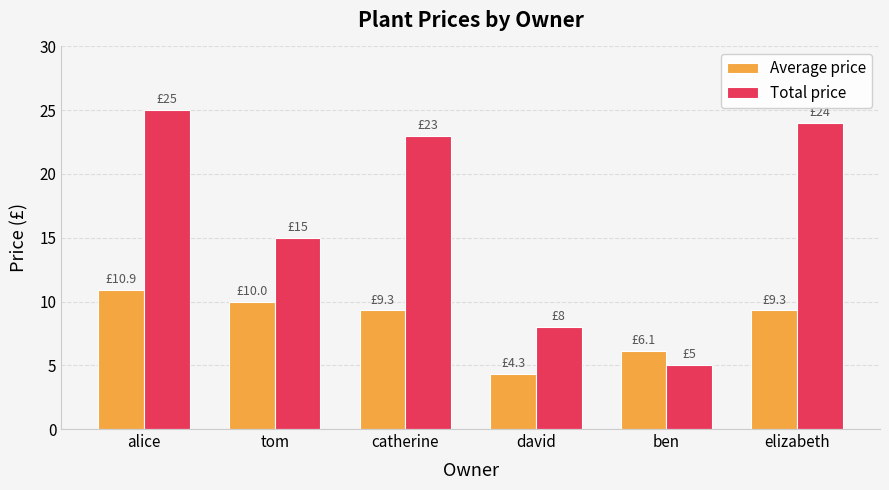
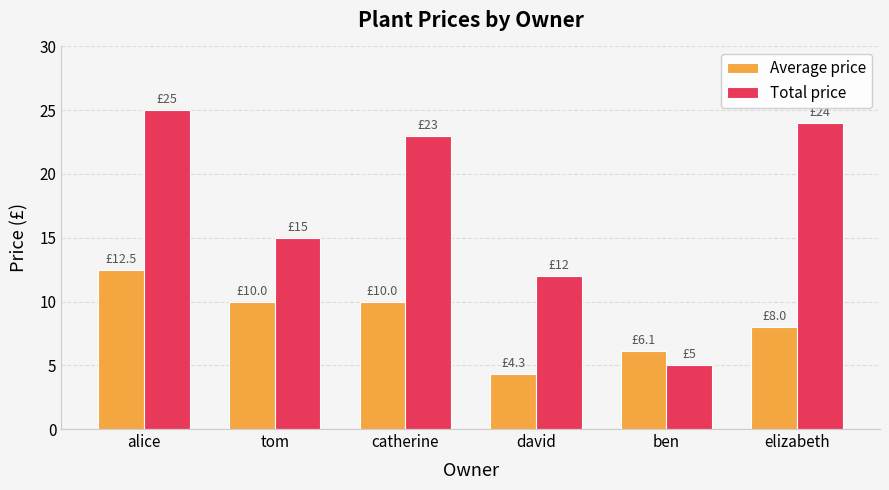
  {
    "Average price": {
-     "alice": "£10.9",
+     "alice": "£12.5",
      "tom": "£10.0",
-     "catherine": "£9.3",
+     "catherine": "£10.0",
      "david": "£4.3",
      "ben": "£6.1",
-     "elizabeth": "£9.3"
+     "elizabeth": "£8.0"
    },
    "Total price": {
      "alice": "£25",
      "tom": "£15",
      "catherine": "£23",
-     "david": "£8",
+     "david": "£12",
      "ben": "£5"
    }
  }
